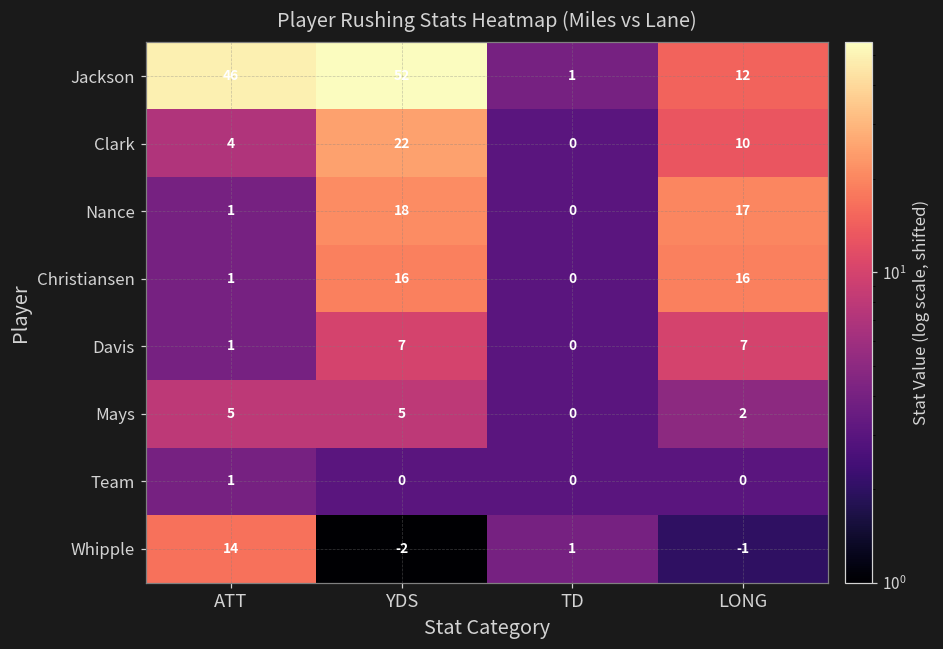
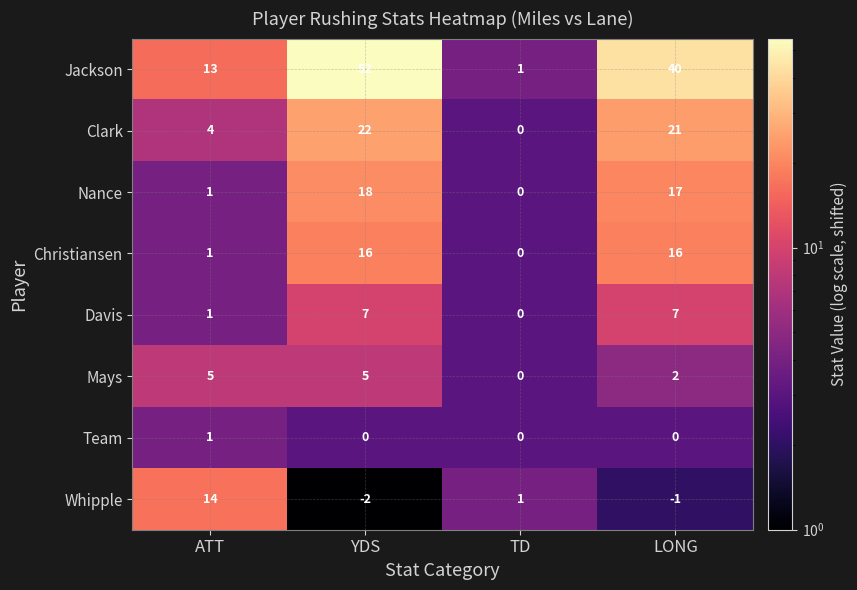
  {
    "Jackson": {
-     "ATT": 46,
+     "ATT": 13,
      "YDS": 52,
      "TD": 1,
-     "LONG": 12
+     "LONG": 40
    },
    "Clark": {
      "ATT": 4,
      "YDS": 22,
      "TD": 0,
-     "LONG": 10
+     "LONG": 21
    },
    "Nance": {
      "ATT": 1,
      "YDS": 18,
      "TD": 0,
      "LONG": 17
    },
    "Christiansen": {
      "ATT": 1,
      "YDS": 16,
      "TD": 0,
      "LONG": 16
    },
    "Davis": {
      "ATT": 1,
      "YDS": 7,
      "TD": 0,
      "LONG": 7
    },
    "Mays": {
      "ATT": 5,
      "YDS": 5,
      "TD": 0,
      "LONG": 2
    },
    "Team": {
      "ATT": 1,
      "YDS": 0,
      "TD": 0,
      "LONG": 0
    },
    "Whipple": {
      "ATT": 14,
      "YDS": -2,
      "TD": 1,
      "LONG": -1
    }
  }
